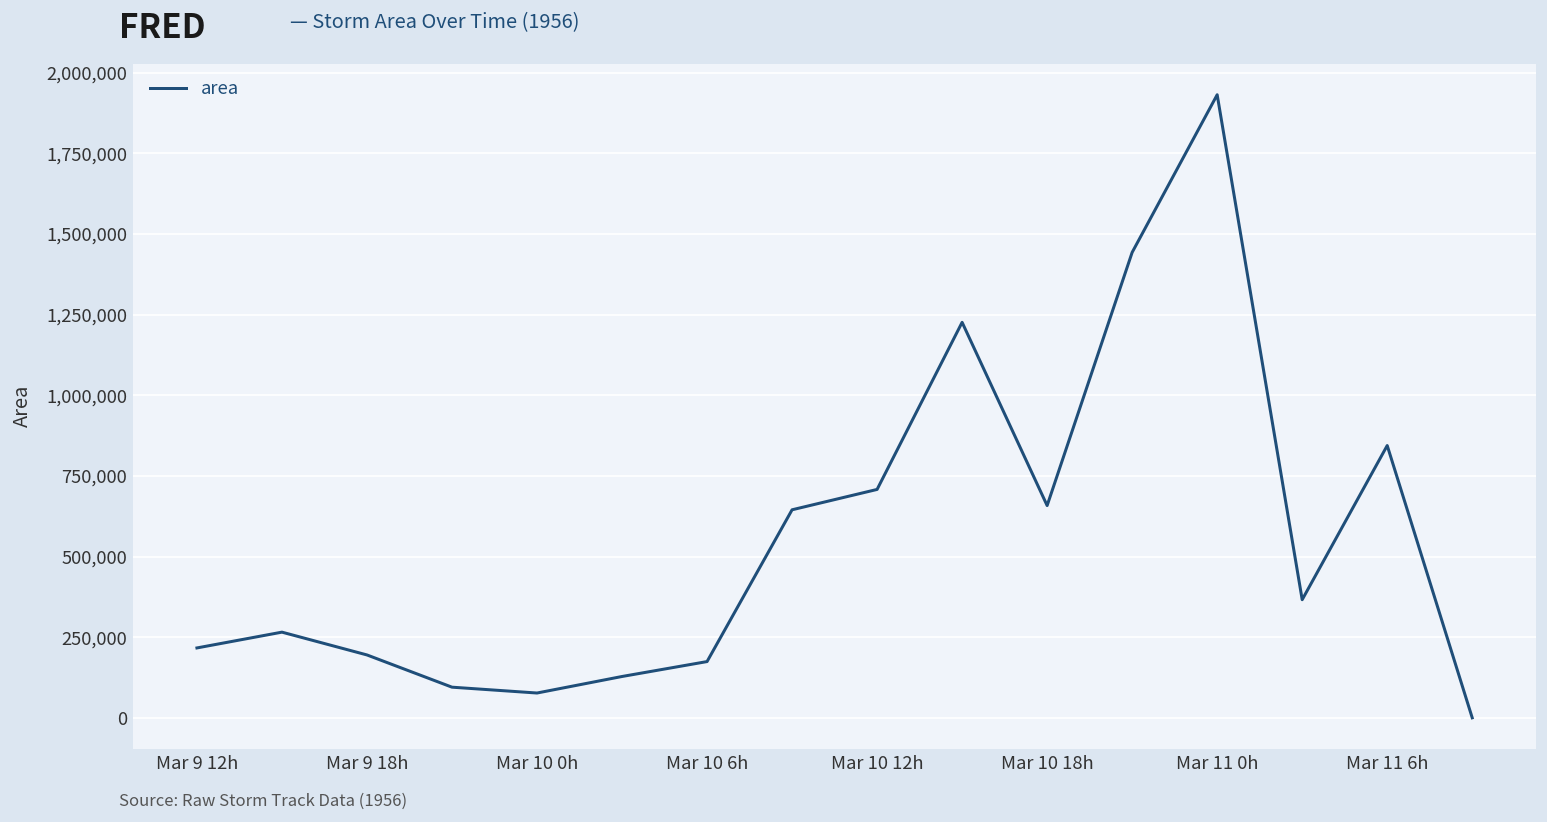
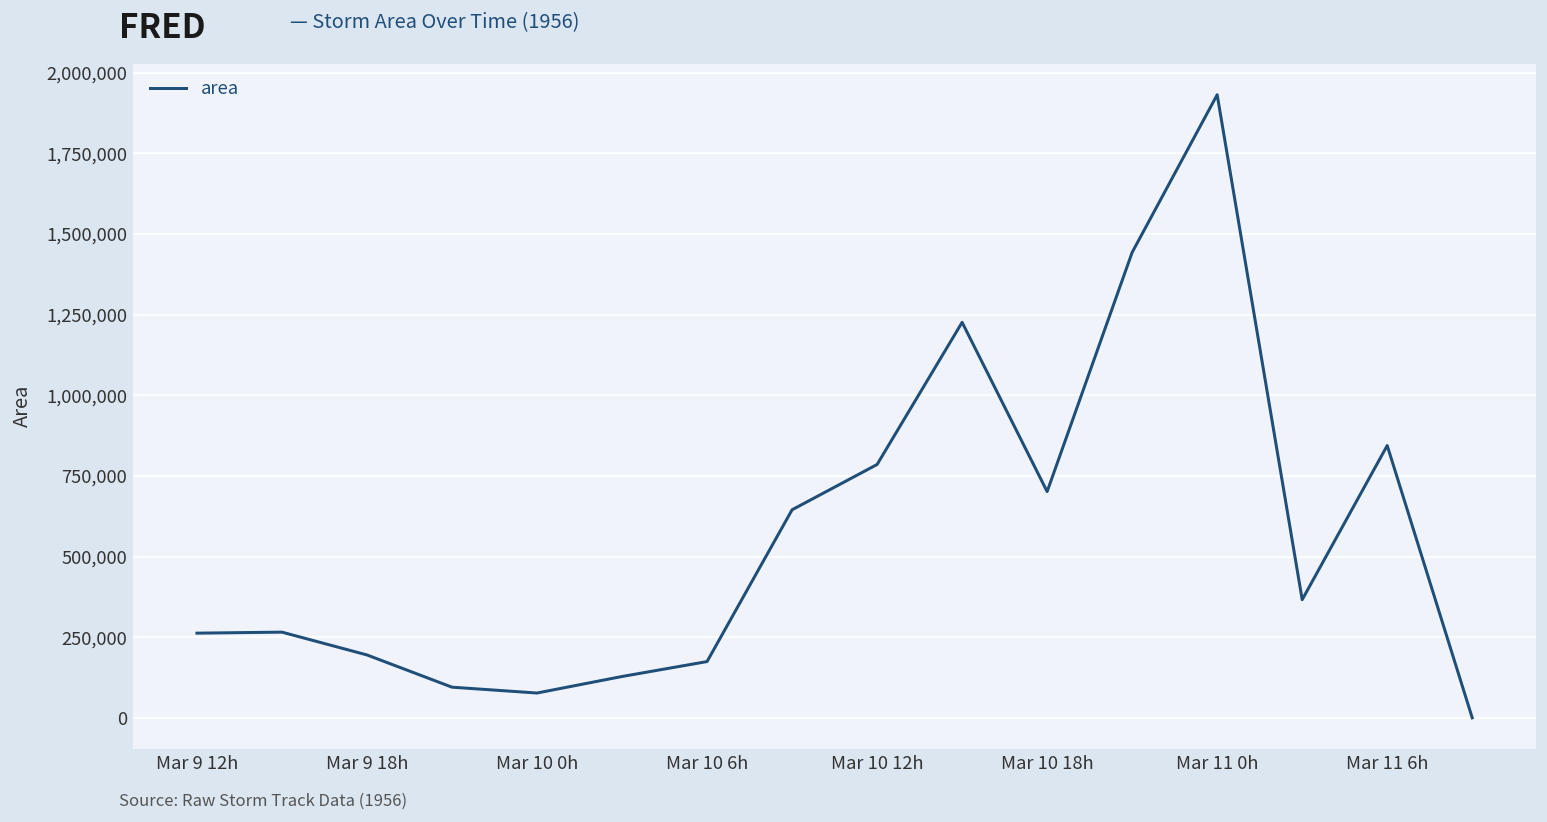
  {
-   "Mar 9 12h": "220,000",
+   "Mar 9 12h": "260,000",
    "Mar 9 18h": "190,000",
    "Mar 10 0h": "80,000",
    "Mar 10 6h": "170,000",
-   "Mar 10 12h": "710,000",
-   "Mar 10 18h": "660,000",
+   "Mar 10 12h": "790,000",
+   "Mar 10 18h": "700,000",
    "Mar 11 0h": "1,930,000",
    "Mar 11 6h": "840,000"
  }
